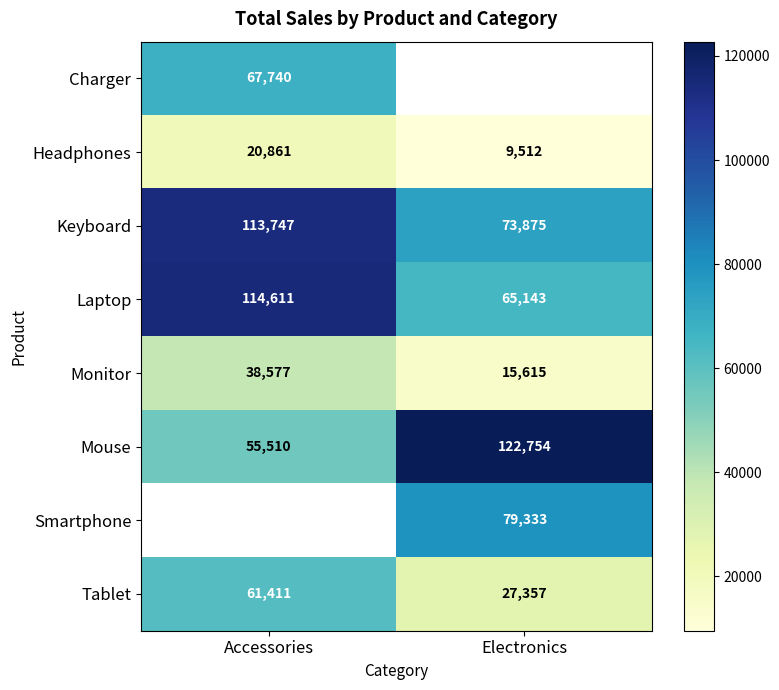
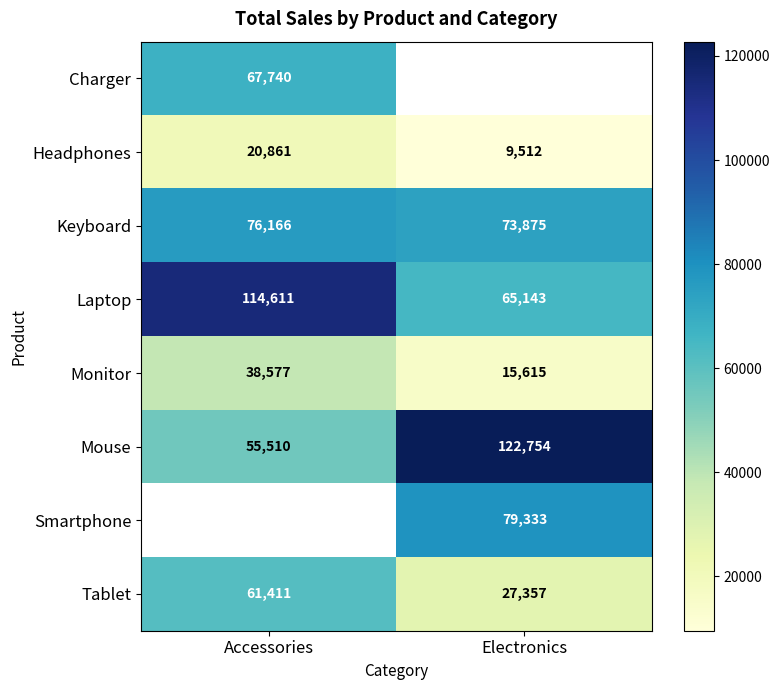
  {
    "Charger": {
      "Accessories": "67,740"
    },
    "Headphones": {
      "Accessories": "20,861",
      "Electronics": "9,512"
    },
    "Keyboard": {
-     "Accessories": "113,747",
+     "Accessories": "76,166",
      "Electronics": "73,875"
    },
    "Laptop": {
      "Accessories": "114,611",
      "Electronics": "65,143"
    },
    "Monitor": {
      "Accessories": "38,577",
      "Electronics": "15,615"
    },
    "Mouse": {
      "Accessories": "55,510",
      "Electronics": "122,754"
    },
    "Smartphone": {
      "Electronics": "79,333"
    },
    "Tablet": {
      "Accessories": "61,411",
      "Electronics": "27,357"
    }
  }
